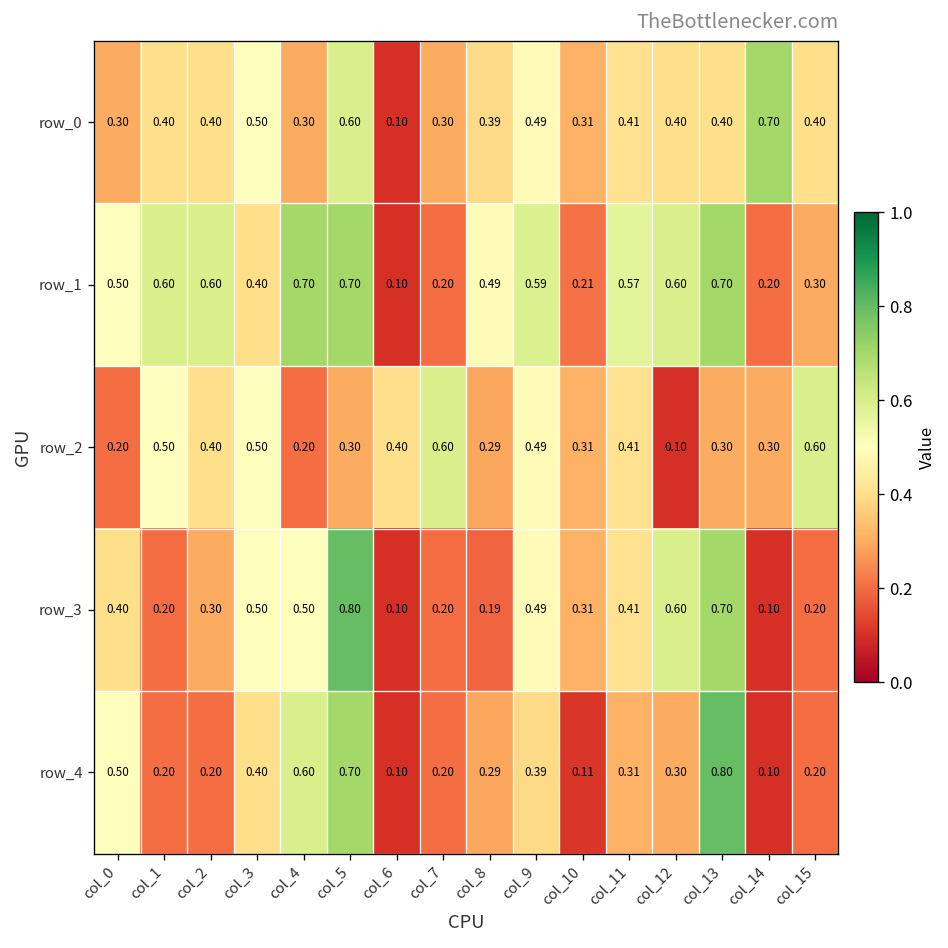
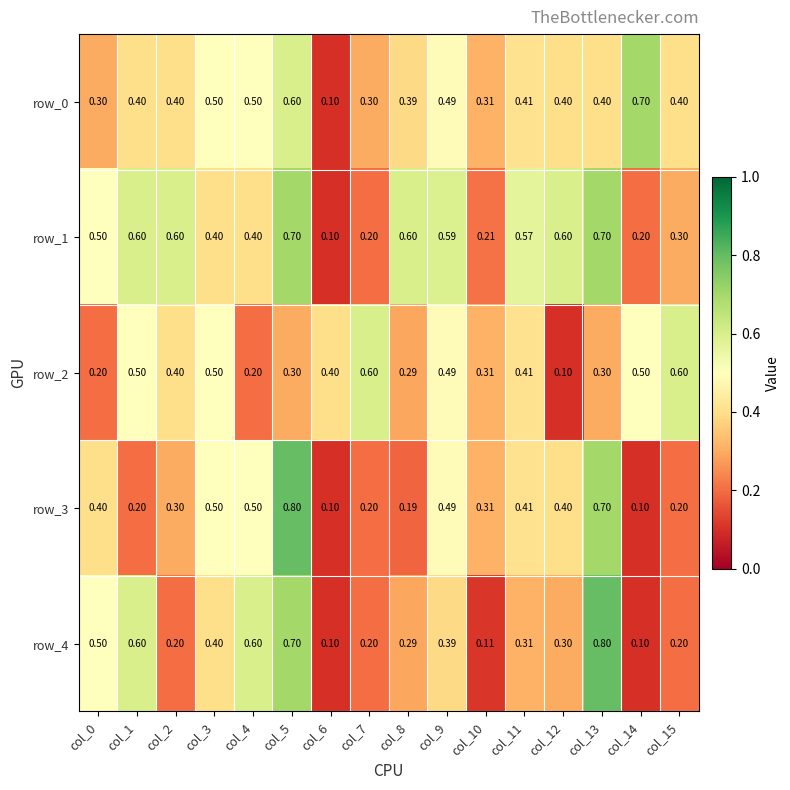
  {
    "row_0": {
      "col_0": 0.30,
      "col_1": 0.40,
      "col_2": 0.40,
      "col_3": 0.50,
-     "col_4": 0.30,
+     "col_4": 0.50,
      "col_5": 0.60,
      "col_6": 0.10,
      "col_7": 0.30,
      "col_8": 0.39,
      "col_9": 0.49,
      "col_10": 0.31,
      "col_11": 0.41,
      "col_12": 0.40,
      "col_13": 0.40,
      "col_14": 0.70,
      "col_15": 0.40
    },
    "row_1": {
      "col_0": 0.50,
      "col_1": 0.60,
      "col_2": 0.60,
      "col_3": 0.40,
-     "col_4": 0.70,
+     "col_4": 0.40,
      "col_5": 0.70,
      "col_6": 0.10,
      "col_7": 0.20,
-     "col_8": 0.49,
+     "col_8": 0.60,
      "col_9": 0.59,
      "col_10": 0.21,
      "col_11": 0.57,
      "col_12": 0.60,
      "col_13": 0.70,
      "col_14": 0.20,
      "col_15": 0.30
    },
    "row_2": {
      "col_0": 0.20,
      "col_1": 0.50,
      "col_2": 0.40,
      "col_3": 0.50,
      "col_4": 0.20,
      "col_5": 0.30,
      "col_6": 0.40,
      "col_7": 0.60,
      "col_8": 0.29,
      "col_9": 0.49,
      "col_10": 0.31,
      "col_11": 0.41,
      "col_12": 0.10,
      "col_13": 0.30,
-     "col_14": 0.30,
+     "col_14": 0.50,
      "col_15": 0.60
    },
    "row_3": {
      "col_0": 0.40,
      "col_1": 0.20,
      "col_2": 0.30,
      "col_3": 0.50,
      "col_4": 0.50,
      "col_5": 0.80,
      "col_6": 0.10,
      "col_7": 0.20,
      "col_8": 0.19,
      "col_9": 0.49,
      "col_10": 0.31,
      "col_11": 0.41,
-     "col_12": 0.60,
+     "col_12": 0.40,
      "col_13": 0.70,
      "col_14": 0.10,
      "col_15": 0.20
    },
    "row_4": {
      "col_0": 0.50,
-     "col_1": 0.20,
+     "col_1": 0.60,
      "col_2": 0.20,
      "col_3": 0.40,
      "col_4": 0.60,
      "col_5": 0.70,
      "col_6": 0.10,
      "col_7": 0.20,
      "col_8": 0.29,
      "col_9": 0.39,
      "col_10": 0.11,
      "col_11": 0.31,
      "col_12": 0.30,
      "col_13": 0.80,
      "col_14": 0.10,
      "col_15": 0.20
    }
  }
